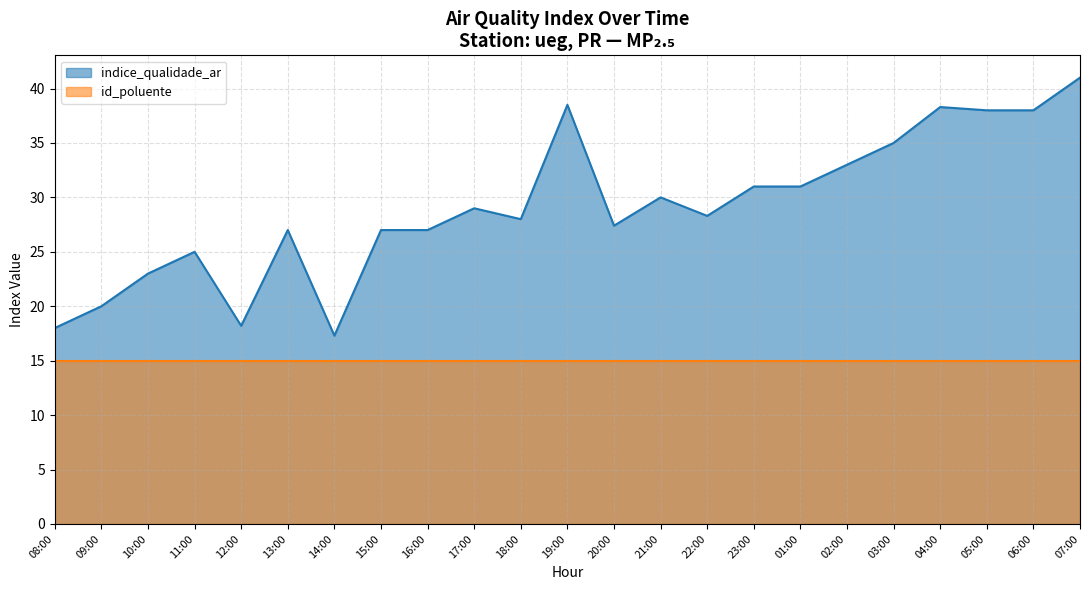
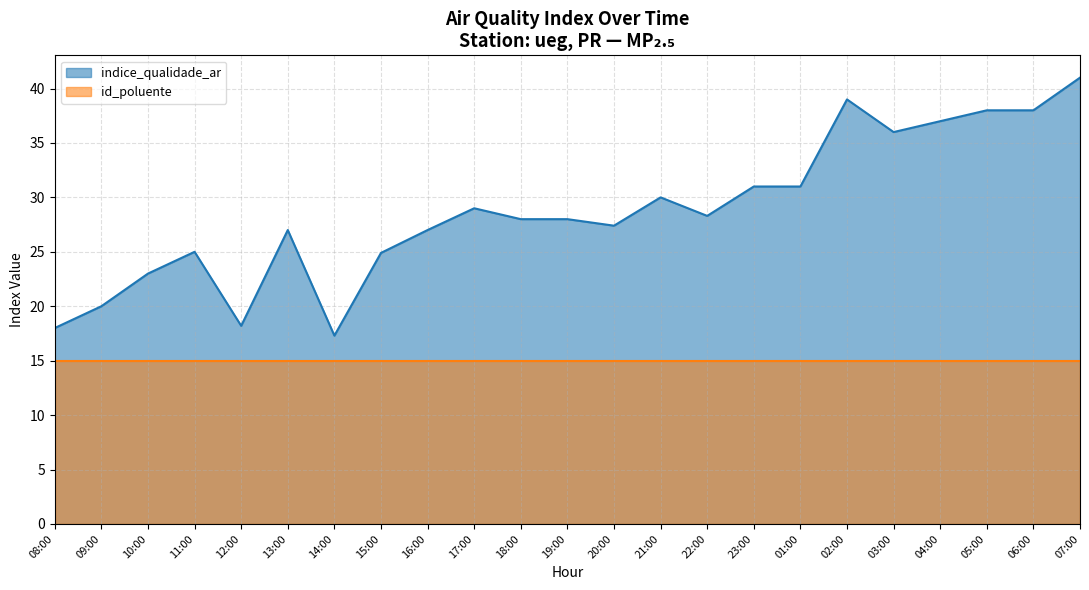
  {
    "indice_qualidade_ar": {
      "08:00": 18.0,
      "09:00": 20.0,
      "10:00": 23.0,
      "11:00": 25.0,
      "12:00": 18.2,
      "13:00": 27.0,
      "14:00": 17.3,
-     "15:00": 27.0,
+     "15:00": 24.9,
      "16:00": 27.0,
      "17:00": 29.0,
      "18:00": 28.0,
-     "19:00": 38.5,
+     "19:00": 28.0,
      "20:00": 27.4,
      "21:00": 30.0,
      "22:00": 28.3,
      "23:00": 31.0,
      "01:00": 31.0,
-     "02:00": 33,
-     "03:00": 35,
-     "04:00": 38.3,
+     "02:00": 39,
+     "03:00": 36,
+     "04:00": 37.0,
      "05:00": 38.0,
      "06:00": 38.0,
      "07:00": 41.0
    },
    "id_poluente": {
      "08:00": 15.0,
      "09:00": 15.0,
      "10:00": 15.0,
      "11:00": 15.0,
      "12:00": 15.0,
      "13:00": 15.0,
      "14:00": 15.0,
      "15:00": 15.0,
      "16:00": 15.0,
      "17:00": 15.0,
      "18:00": 15.0,
      "19:00": 15.0,
      "20:00": 15.0,
      "21:00": 15.0,
      "22:00": 15.0,
      "23:00": 15.0,
      "01:00": 15.0,
      "02:00": 15.0,
      "03:00": 15.0,
      "04:00": 15.0,
      "05:00": 15.0,
      "06:00": 15.0,
      "07:00": 15.0
    }
  }
